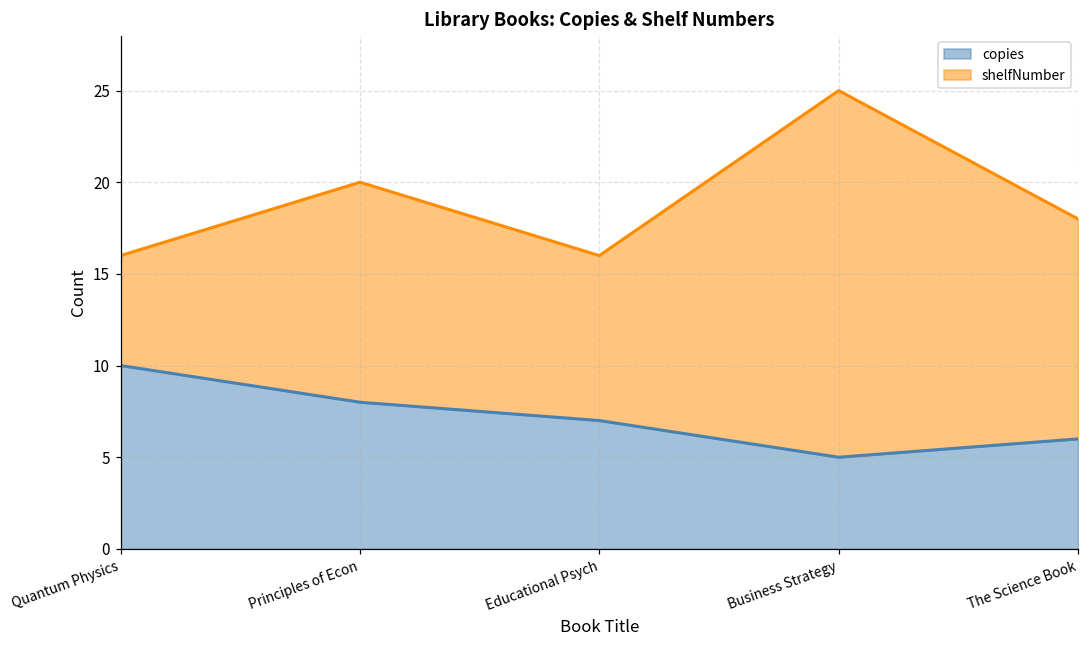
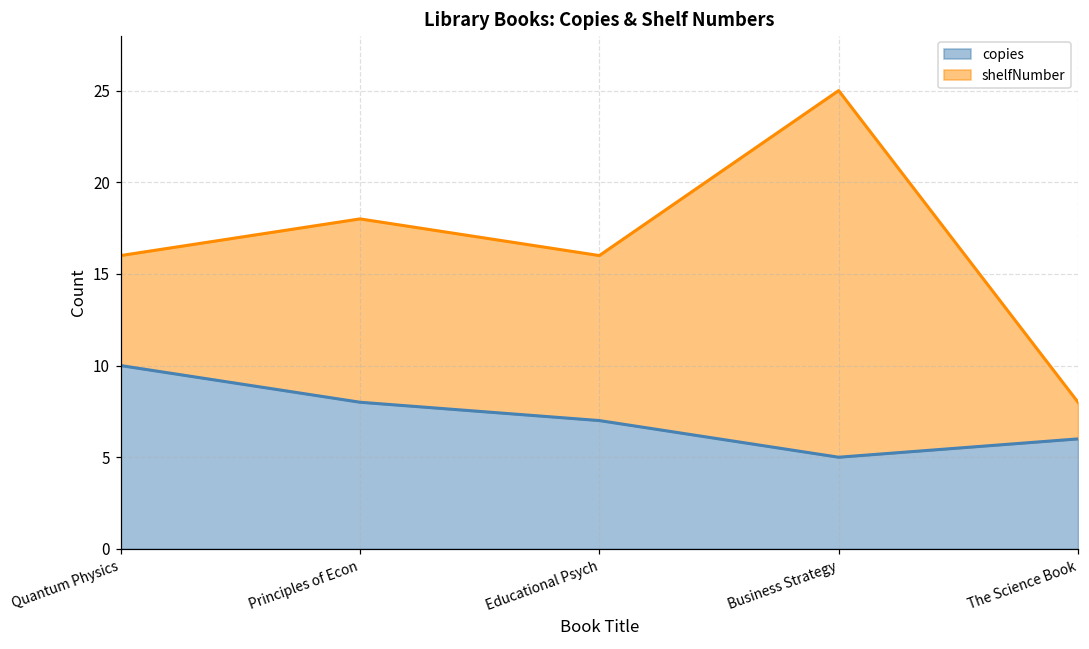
  {
    "shelfNumber": {
      "Quantum Physics": 6,
-     "Principles of Econ": 12,
+     "Principles of Econ": 10,
      "Educational Psych": 9,
      "Business Strategy": 20,
-     "The Science Book": 12
+     "The Science Book": 2
    }
  }
